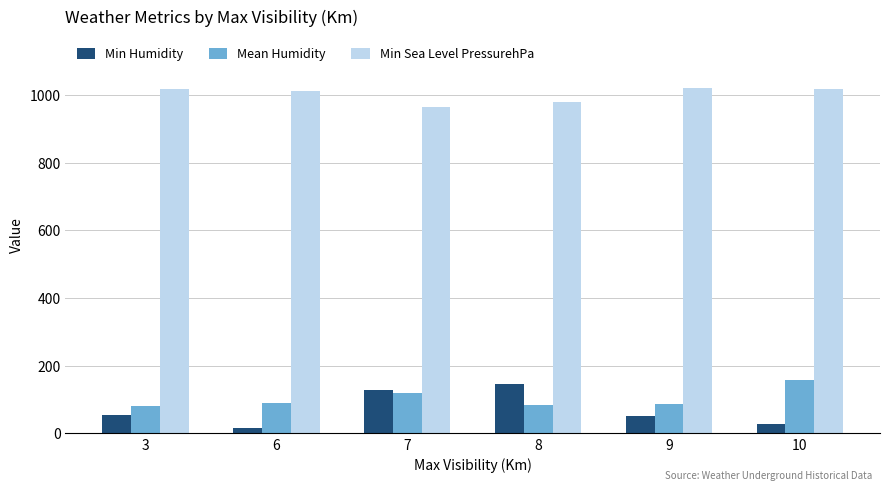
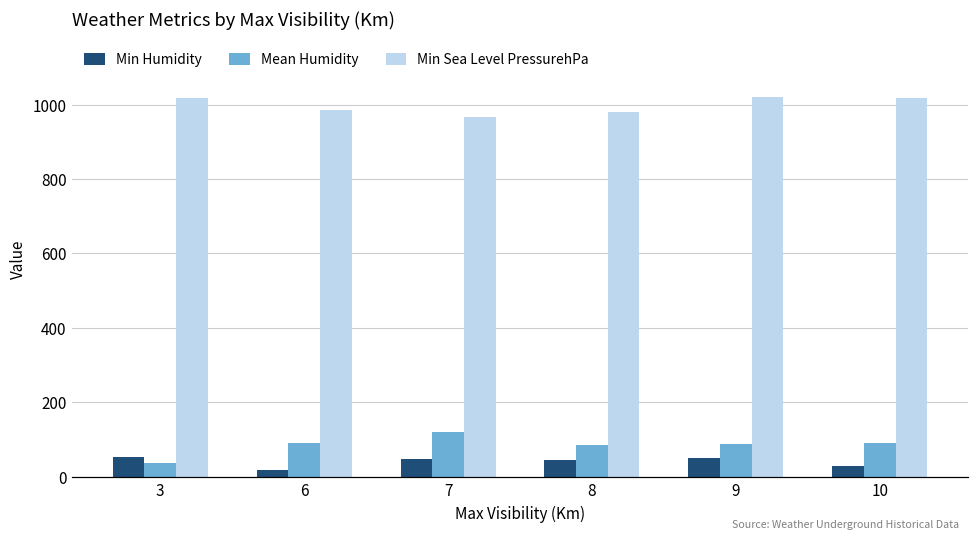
  {
    "Min Humidity": {
      "3": 50,
      "6": 20,
-     "7": 130,
-     "8": 150,
+     "7": 50,
+     "8": 40,
      "9": 50,
      "10": 30
    },
    "Mean Humidity": {
-     "3": 80,
+     "3": 40,
      "6": 90,
      "7": 120,
      "8": 80,
      "9": 90,
-     "10": 160
+     "10": 90
    },
    "Min Sea Level PressurehPa": {
      "3": 1020,
-     "6": 1010,
+     "6": 990,
      "7": 970,
      "8": 980,
      "9": 1020,
      "10": 1020
    }
  }
